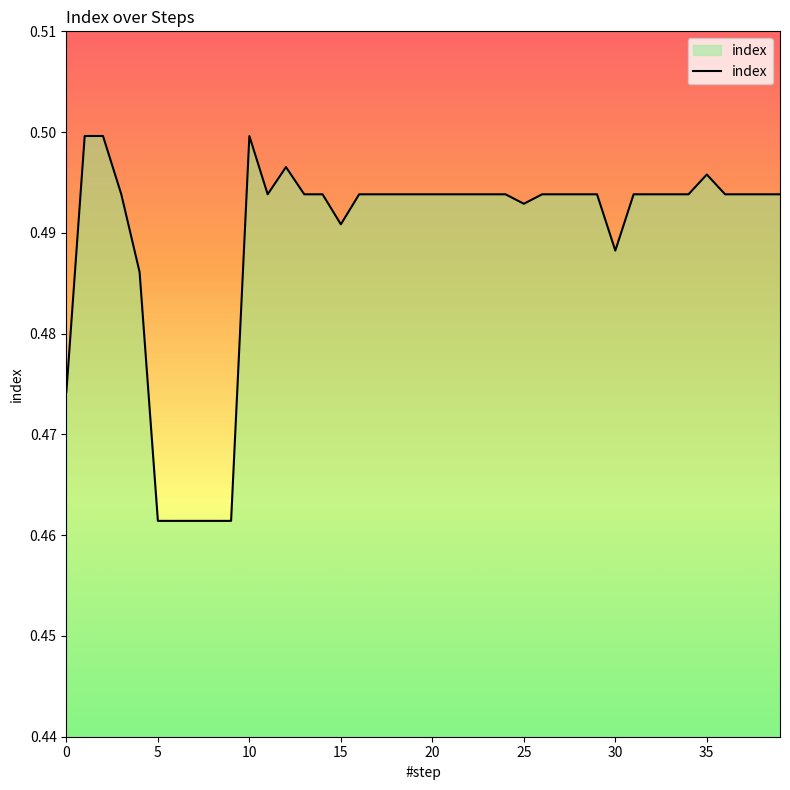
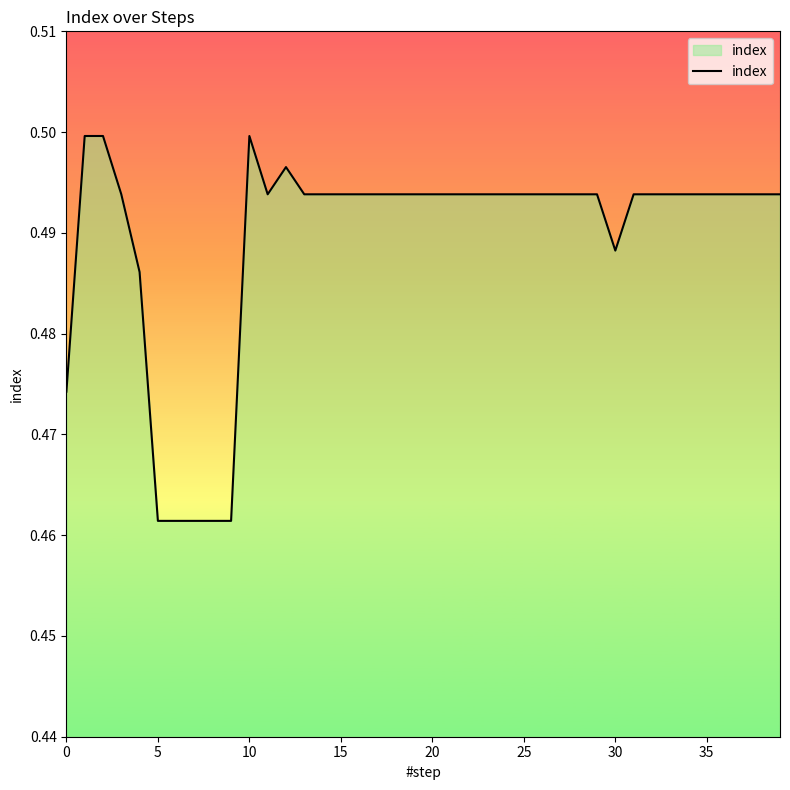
  {
    "0": 0.4742,
    "5": 0.4614,
    "10": 0.4996,
-   "15": 0.4908,
+   "15": 0.4938,
    "20": 0.4938,
-   "25": 0.4929,
+   "25": 0.4938,
    "30": 0.4882,
-   "35": 0.4958
+   "35": 0.4938
  }
